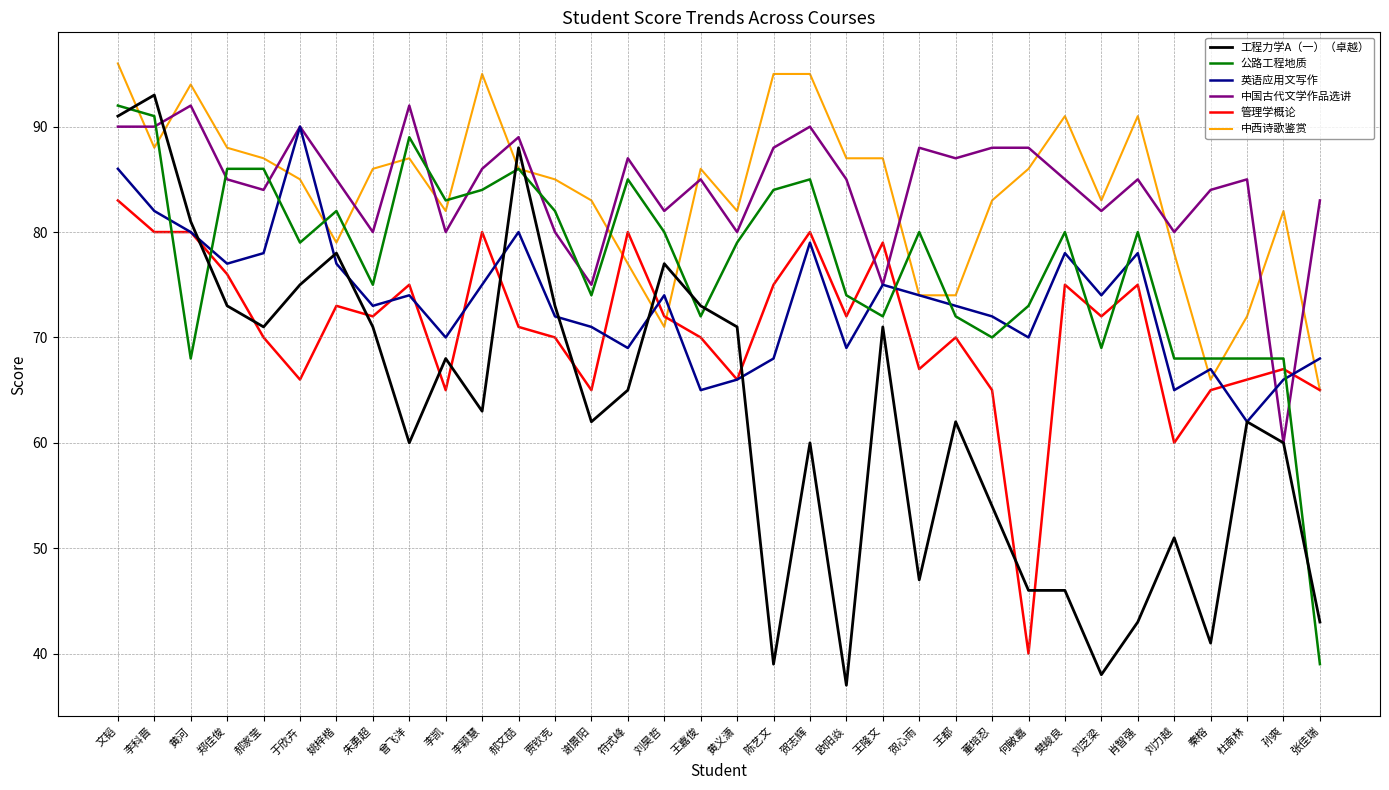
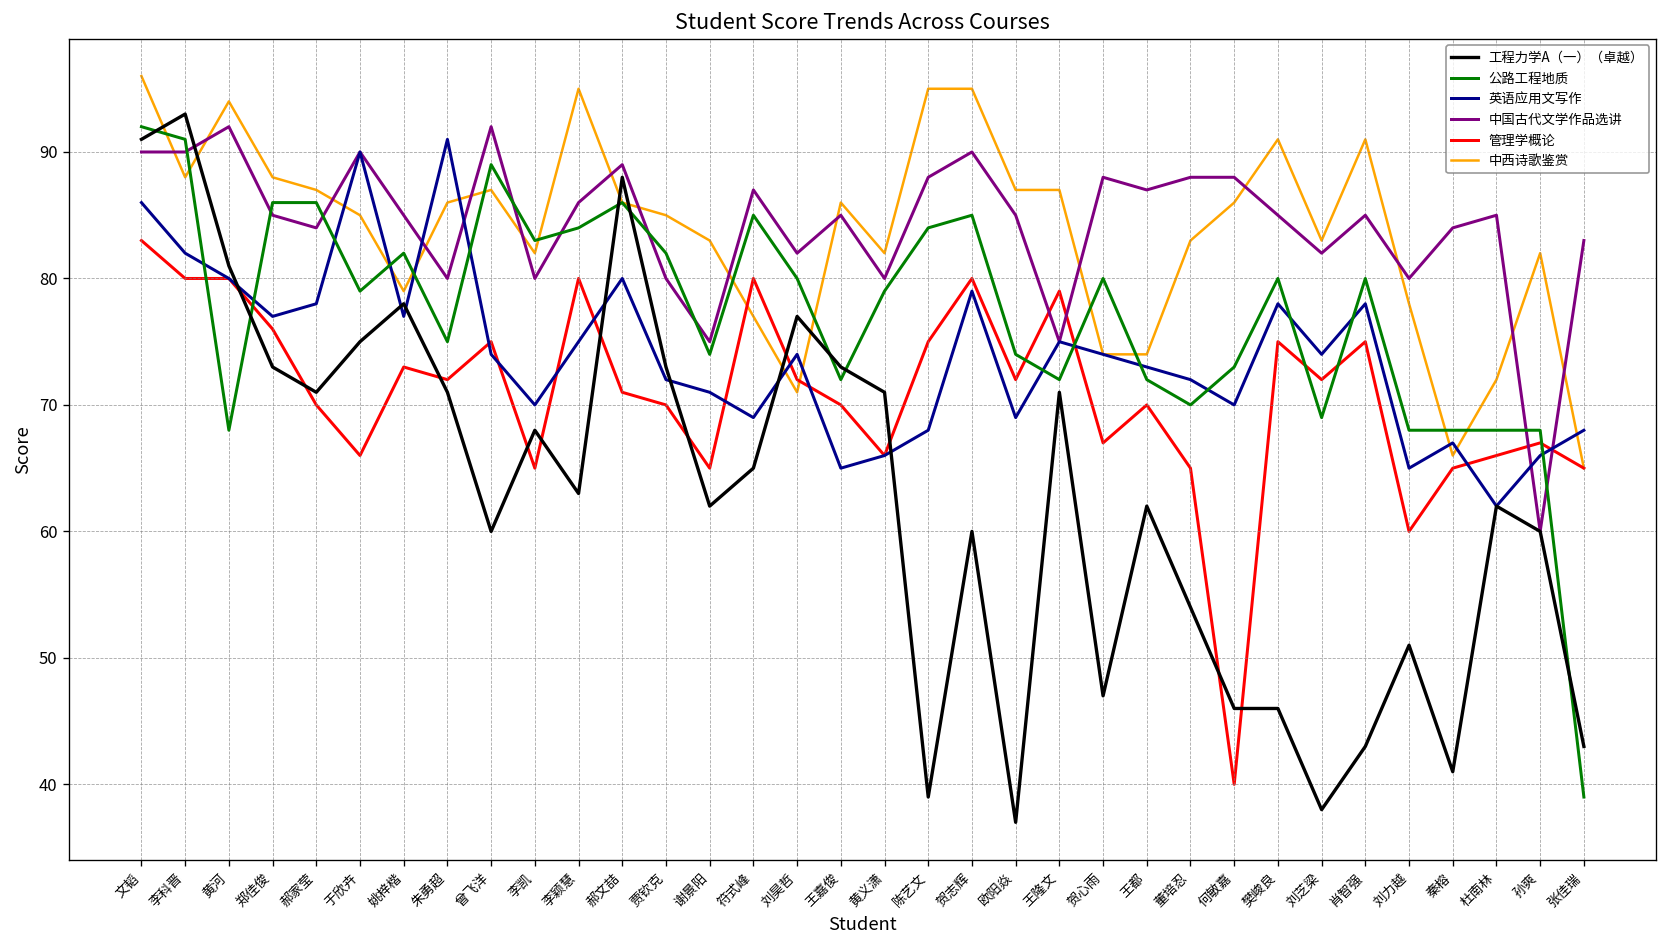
  {
    "工程力学A（一）（卓越）": {
      "文韬": 91,
      "李科晋": 93,
      "黄河": 81,
      "郑佳俊": 73,
      "郝家莹": 71,
      "于欣卉": 75,
      "姚梓楷": 78,
      "朱勇超": 71,
      "曾飞洋": 60,
      "李凯": 68,
      "李颖慧": 63,
      "郝文喆": 88,
      "贾钦克": 73,
      "谢景阳": 62,
      "符式峰": 65,
      "刘昊哲": 77,
      "王嘉俊": 73,
      "黄义潇": 71,
      "陈艺文": 39,
      "贺志辉": 60,
      "欧阳焱": 37,
      "王隆文": 71,
      "贺心雨": 47,
      "王都": 62,
      "董培忍": 54,
      "何敏嘉": 46,
      "樊峻良": 46,
      "刘芝梁": 38,
      "肖智强": 43,
      "刘力越": 51,
      "秦榕": 41,
      "张佳瑞": 43
    },
    "公路工程地质": {
      "文韬": 92,
      "李科晋": 91,
      "黄河": 68,
      "郑佳俊": 86,
      "郝家莹": 86,
      "于欣卉": 79,
      "姚梓楷": 82,
      "朱勇超": 75,
      "曾飞洋": 89,
      "李凯": 83,
      "李颖慧": 84,
      "贾钦克": 82,
      "谢景阳": 74,
      "符式峰": 85,
      "刘昊哲": 80,
      "王嘉俊": 72,
      "黄义潇": 79,
      "陈艺文": 84,
      "贺志辉": 85,
      "欧阳焱": 74,
      "王隆文": 72,
      "贺心雨": 80,
      "王都": 72,
      "董培忍": 70,
      "何敏嘉": 73,
      "樊峻良": 80,
      "刘芝梁": 69,
      "肖智强": 80,
      "刘力越": 68,
      "秦榕": 68,
      "杜南林": 68,
      "孙爽": 68,
      "张佳瑞": 39
    },
    "英语应用文写作": {
      "文韬": 86,
      "李科晋": 82,
      "郑佳俊": 77,
      "郝家莹": 78,
      "姚梓楷": 77,
-     "朱勇超": 73,
+     "朱勇超": 91,
      "曾飞洋": 74,
      "李凯": 70,
      "李颖慧": 75,
      "郝文喆": 80,
      "贾钦克": 72,
      "谢景阳": 71,
      "符式峰": 69,
      "刘昊哲": 74,
      "王嘉俊": 65,
      "陈艺文": 68,
      "贺志辉": 79,
      "欧阳焱": 69,
      "王都": 73,
      "董培忍": 72,
      "何敏嘉": 70,
      "樊峻良": 78,
      "刘芝梁": 74,
      "肖智强": 78,
      "刘力越": 65,
      "秦榕": 67,
      "孙爽": 66,
      "张佳瑞": 68
    },
    "中国古代文学作品选讲": {
      "文韬": 90,
      "李科晋": 90,
      "黄河": 92,
      "郑佳俊": 85,
      "郝家莹": 84,
      "姚梓楷": 85,
      "朱勇超": 80,
      "曾飞洋": 92,
      "李凯": 80,
      "李颖慧": 86,
      "郝文喆": 89,
      "贾钦克": 80,
      "谢景阳": 75,
      "符式峰": 87,
      "刘昊哲": 82,
      "王嘉俊": 85,
      "黄义潇": 80,
      "陈艺文": 88,
      "贺志辉": 90,
      "欧阳焱": 85,
      "贺心雨": 88,
      "王都": 87,
      "董培忍": 88,
      "何敏嘉": 88,
      "樊峻良": 85,
      "刘芝梁": 82,
      "肖智强": 85,
      "刘力越": 80,
      "秦榕": 84,
      "杜南林": 85,
      "张佳瑞": 83
    },
    "管理学概论": {
      "文韬": 83,
      "李科晋": 80,
      "郑佳俊": 76,
      "郝家莹": 70,
      "于欣卉": 66,
      "姚梓楷": 73,
      "朱勇超": 72,
      "曾飞洋": 75,
      "李凯": 65,
      "李颖慧": 80,
      "郝文喆": 71,
      "贾钦克": 70,
      "谢景阳": 65,
      "符式峰": 80,
      "刘昊哲": 72,
      "王嘉俊": 70,
      "陈艺文": 75,
      "贺志辉": 80,
      "欧阳焱": 72,
      "王隆文": 79,
      "贺心雨": 67,
      "王都": 70,
      "董培忍": 65,
      "何敏嘉": 40,
      "樊峻良": 75,
      "刘芝梁": 72,
      "肖智强": 75,
      "刘力越": 60,
      "秦榕": 65,
      "杜南林": 66,
      "孙爽": 67
    },
    "中西诗歌鉴赏": {
      "文韬": 96,
      "李科晋": 88,
      "黄河": 94,
      "郑佳俊": 88,
      "郝家莹": 87,
      "于欣卉": 85,
      "姚梓楷": 79,
      "朱勇超": 86,
      "曾飞洋": 87,
      "李凯": 82,
      "李颖慧": 95,
      "贾钦克": 85,
      "谢景阳": 83,
      "符式峰": 77,
      "刘昊哲": 71,
      "王嘉俊": 86,
      "黄义潇": 82,
      "陈艺文": 95,
      "贺志辉": 95,
      "欧阳焱": 87,
      "王隆文": 87,
      "王都": 74,
      "董培忍": 83,
      "何敏嘉": 86,
      "樊峻良": 91,
      "刘芝梁": 83,
      "肖智强": 91,
      "刘力越": 78,
      "秦榕": 66,
      "杜南林": 72,
      "孙爽": 82
    }
  }
